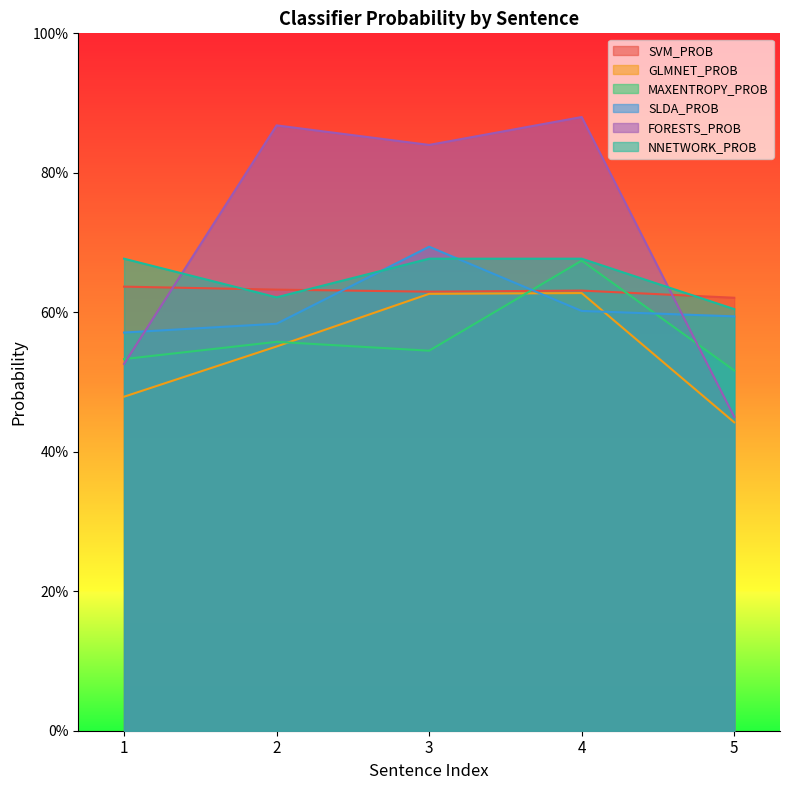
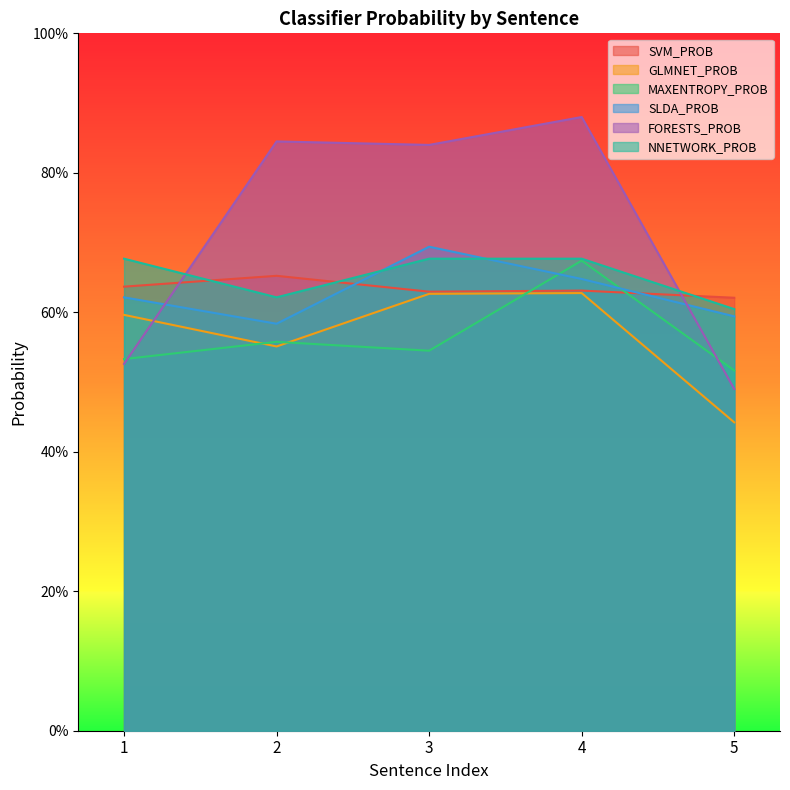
  {
    "SVM_PROB": {
      "1": "64%",
-     "2": "63%",
+     "2": "65%",
      "5": "62%"
    },
    "GLMNET_PROB": {
-     "1": "48%",
+     "1": "60%",
      "2": "55%",
      "5": "44%"
    },
    "SLDA_PROB": {
-     "1": "57%",
+     "1": "62%",
      "2": "58%",
      "3": "69%",
-     "4": "60%",
+     "4": "65%",
      "5": "59%"
    },
    "FORESTS_PROB": {
      "1": "53%",
-     "2": "87%",
+     "2": "85%",
      "3": "84%",
      "4": "88%",
-     "5": "45%"
+     "5": "49%"
    }
  }
